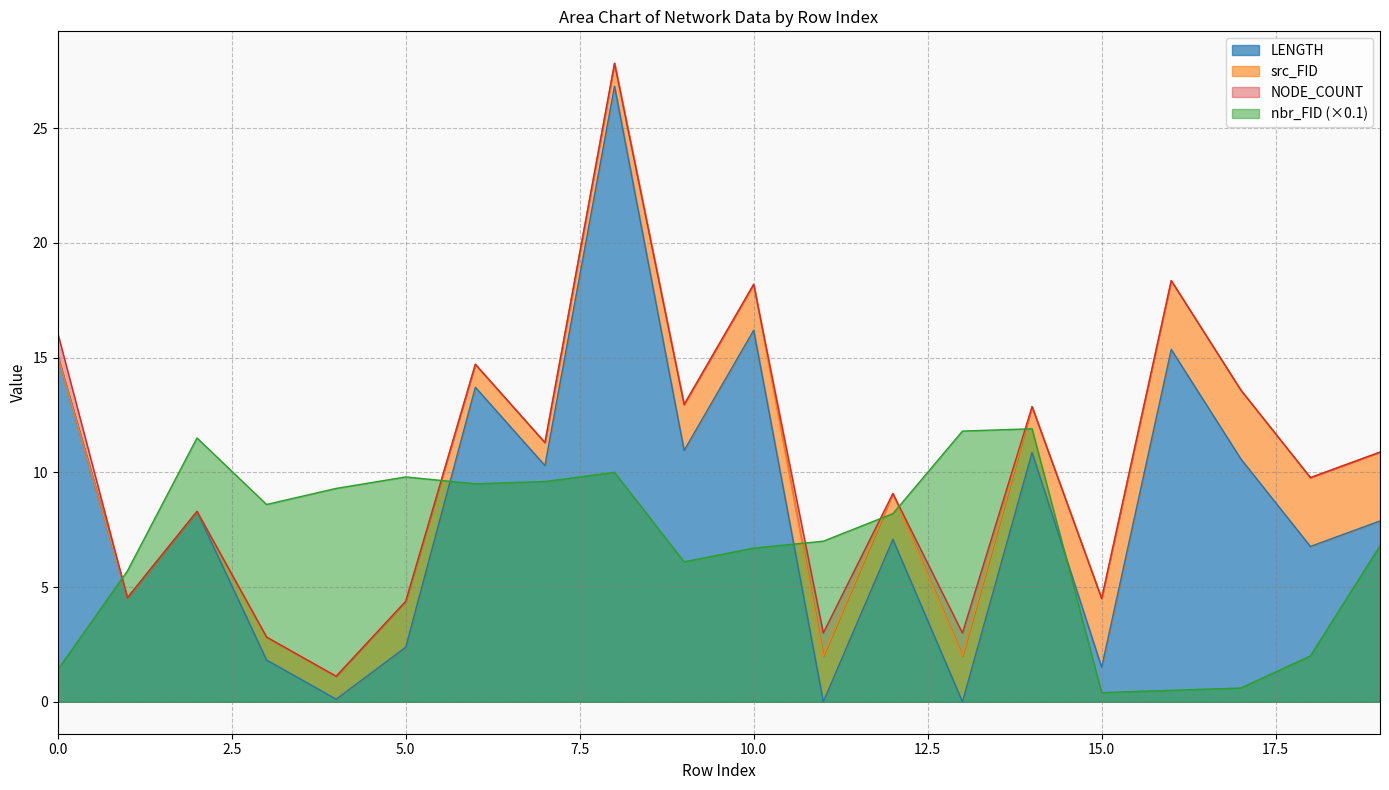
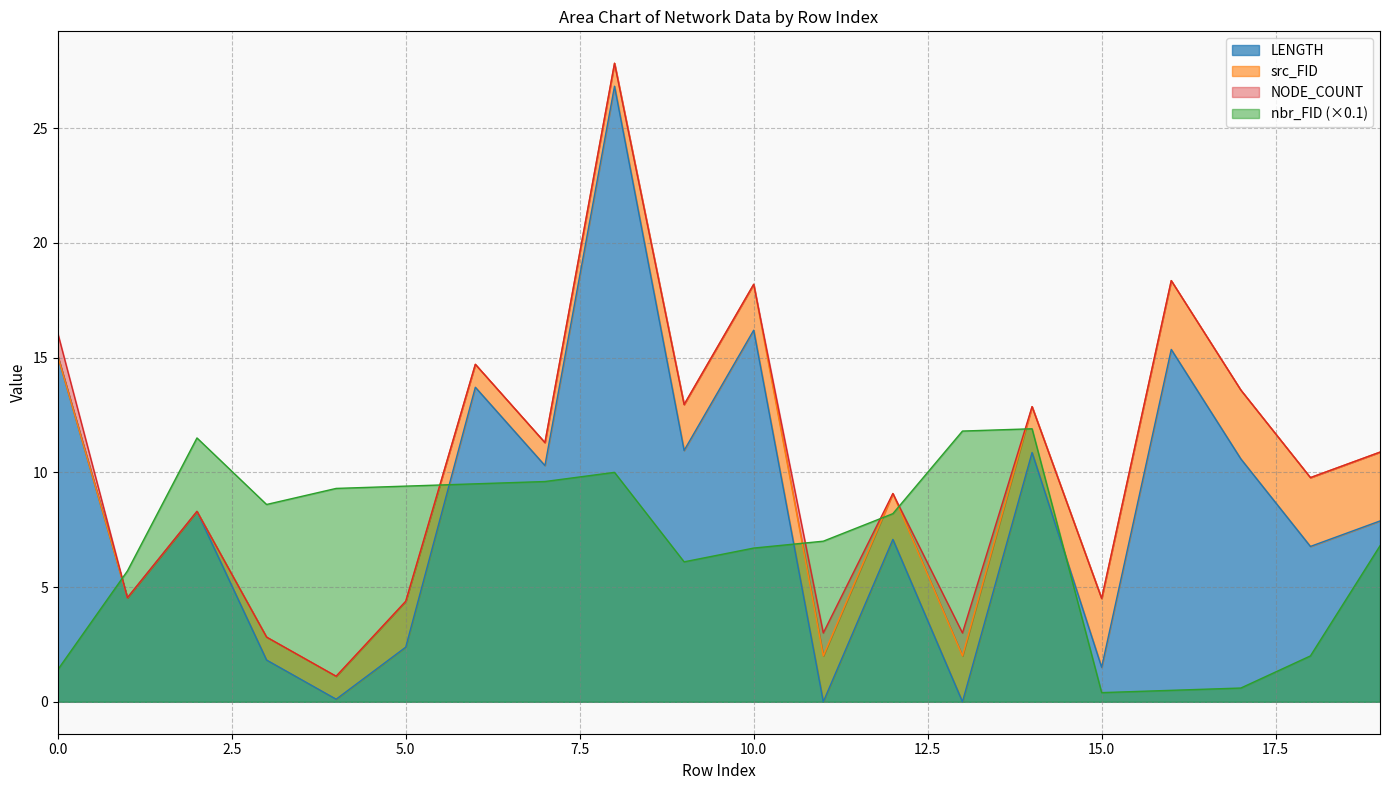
  {
    "LENGTH": {
      "5.0": 2.4,
      "10.0": 16.2,
      "15.0": 1.5
    },
    "NODE_COUNT": {
      "0.0": 1.0
    },
    "nbr_FID (×0.1)": {
      "0.0": 1.4,
-     "5.0": 9.8,
+     "5.0": 9.4,
      "10.0": 6.7,
      "15.0": 0.4
    }
  }
